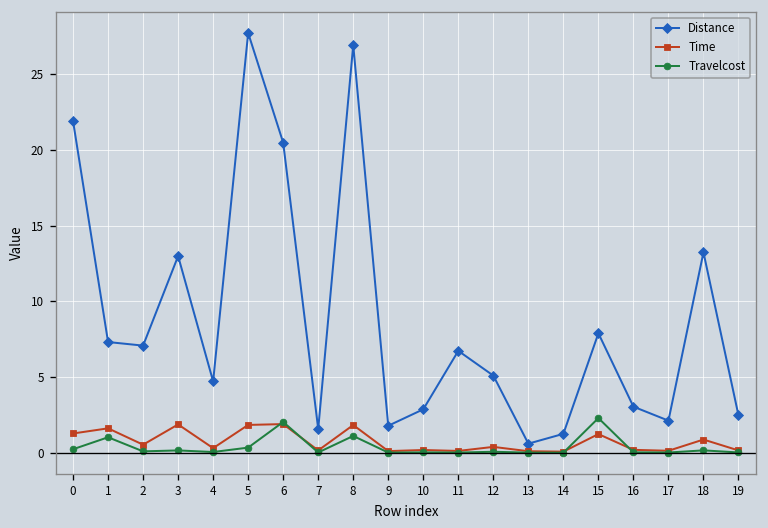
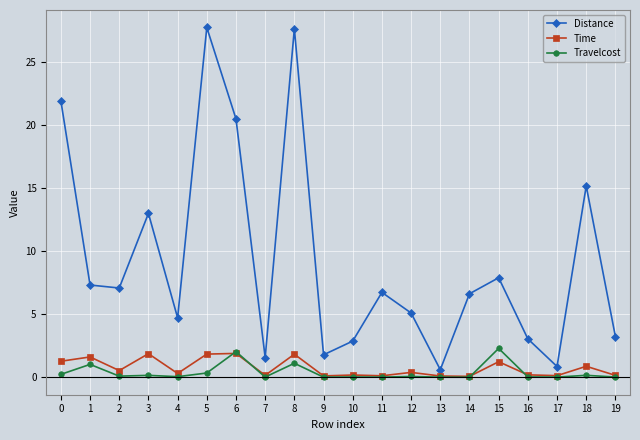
  {
    "Distance": {
      "0": 21.9,
      "1": 7.3,
      "2": 7.1,
      "3": 13.0,
      "4": 4.7,
      "5": 27.7,
      "6": 20.5,
      "7": 1.6,
-     "8": 26.9,
+     "8": 27.6,
      "9": 1.8,
      "10": 2.9,
      "11": 6.7,
      "12": 5.1,
      "13": 0.6,
-     "14": 1.3,
+     "14": 6.6,
      "15": 7.9,
      "16": 3.1,
-     "17": 2.1,
-     "18": 13.2,
-     "19": 2.5
+     "17": 0.9,
+     "18": 15.2,
+     "19": 3.2
    },
    "Time": {
      "0": 1.3,
      "1": 1.6,
      "2": 0.5,
      "3": 1.9,
      "4": 0.3,
      "5": 1.8,
      "8": 1.8,
      "12": 0.4,
      "15": 1.2,
      "18": 0.9
    },
    "Travelcost": {
      "0": 0.2,
      "1": 1.0,
      "2": 0.1,
      "3": 0.2,
      "4": 0.1,
      "5": 0.4,
      "8": 1.1,
      "12": 0.1,
      "15": 2.3,
      "18": 0.2
    }
  }
